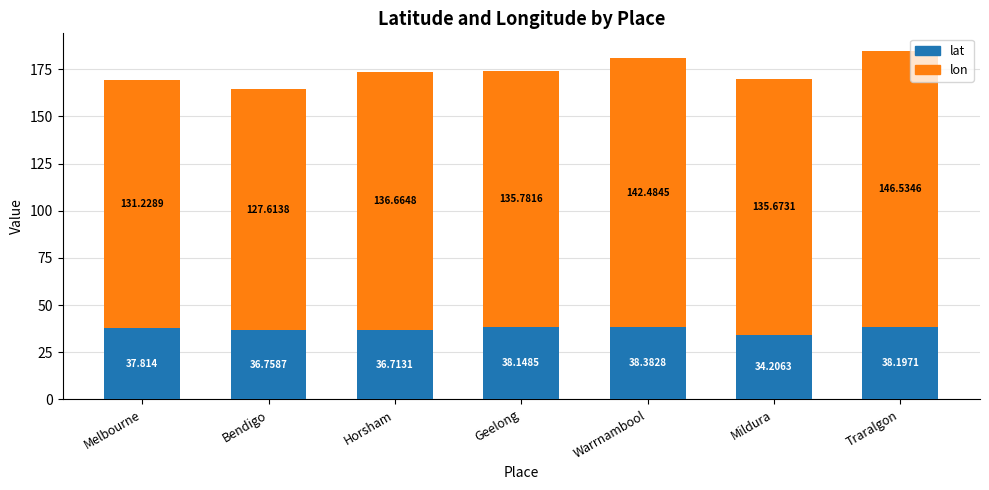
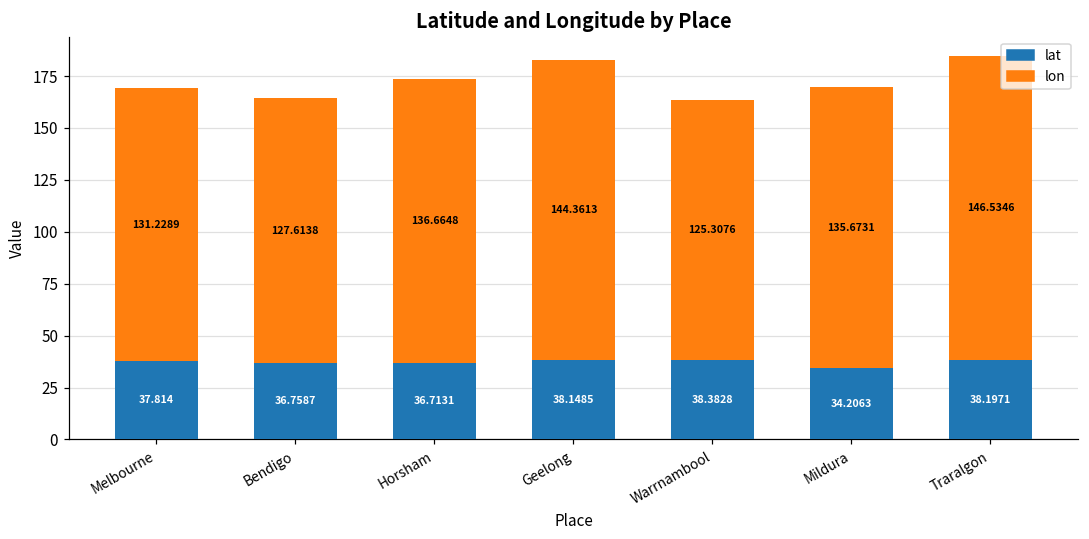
  {
    "lat": {
      "Melbourne": 37.814,
      "Bendigo": 36.7587,
      "Horsham": 36.7131,
      "Geelong": 38.1485,
      "Warrnambool": 38.3828,
      "Mildura": 34.2063,
      "Traralgon": 38.1971
    },
    "lon": {
      "Melbourne": 131.2289,
      "Bendigo": 127.6138,
      "Horsham": 136.6648,
-     "Geelong": 135.7816,
-     "Warrnambool": 142.4845,
+     "Geelong": 144.3613,
+     "Warrnambool": 125.3076,
      "Mildura": 135.6731,
      "Traralgon": 146.5346
    }
  }
